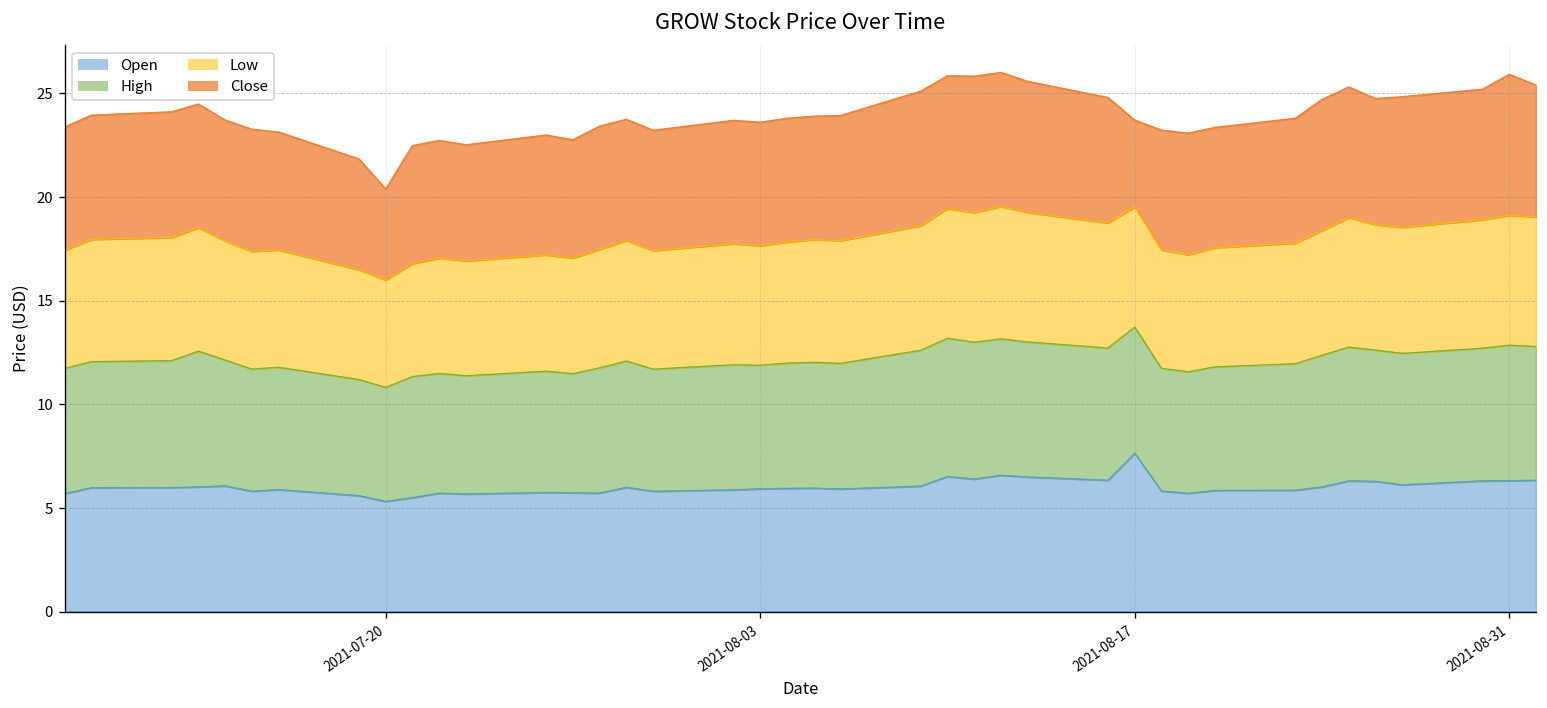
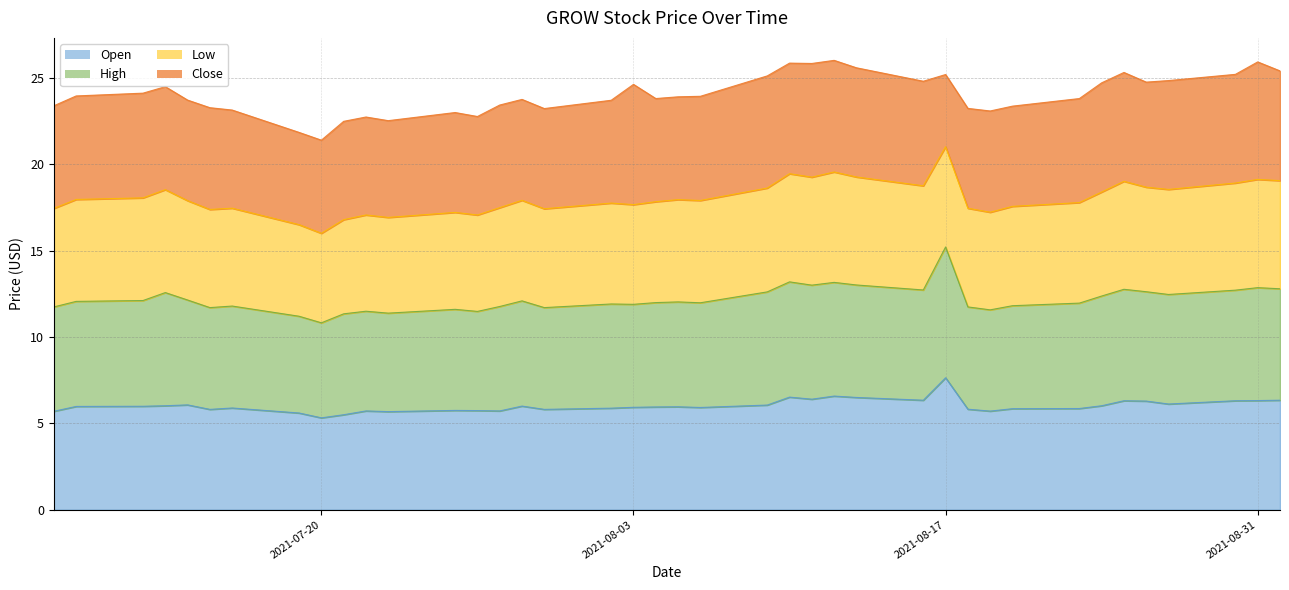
  {
    "Open": {
      "2021-07-20": 5.3,
      "2021-08-03": 5.9,
      "2021-08-17": 7.6,
      "2021-08-31": 6.3
    },
    "High": {
      "2021-07-20": 5.5,
      "2021-08-03": 6.0,
-     "2021-08-17": 6.1,
+     "2021-08-17": 7.6,
      "2021-08-31": 6.5
    },
    "Low": {
      "2021-07-20": 5.2,
      "2021-08-03": 5.8,
      "2021-08-17": 5.8,
      "2021-08-31": 6.3
    },
    "Close": {
-     "2021-07-20": 4.4,
-     "2021-08-03": 5.9,
+     "2021-07-20": 5.4,
+     "2021-08-03": 7.0,
      "2021-08-17": 4.2,
      "2021-08-31": 6.8
    }
  }
